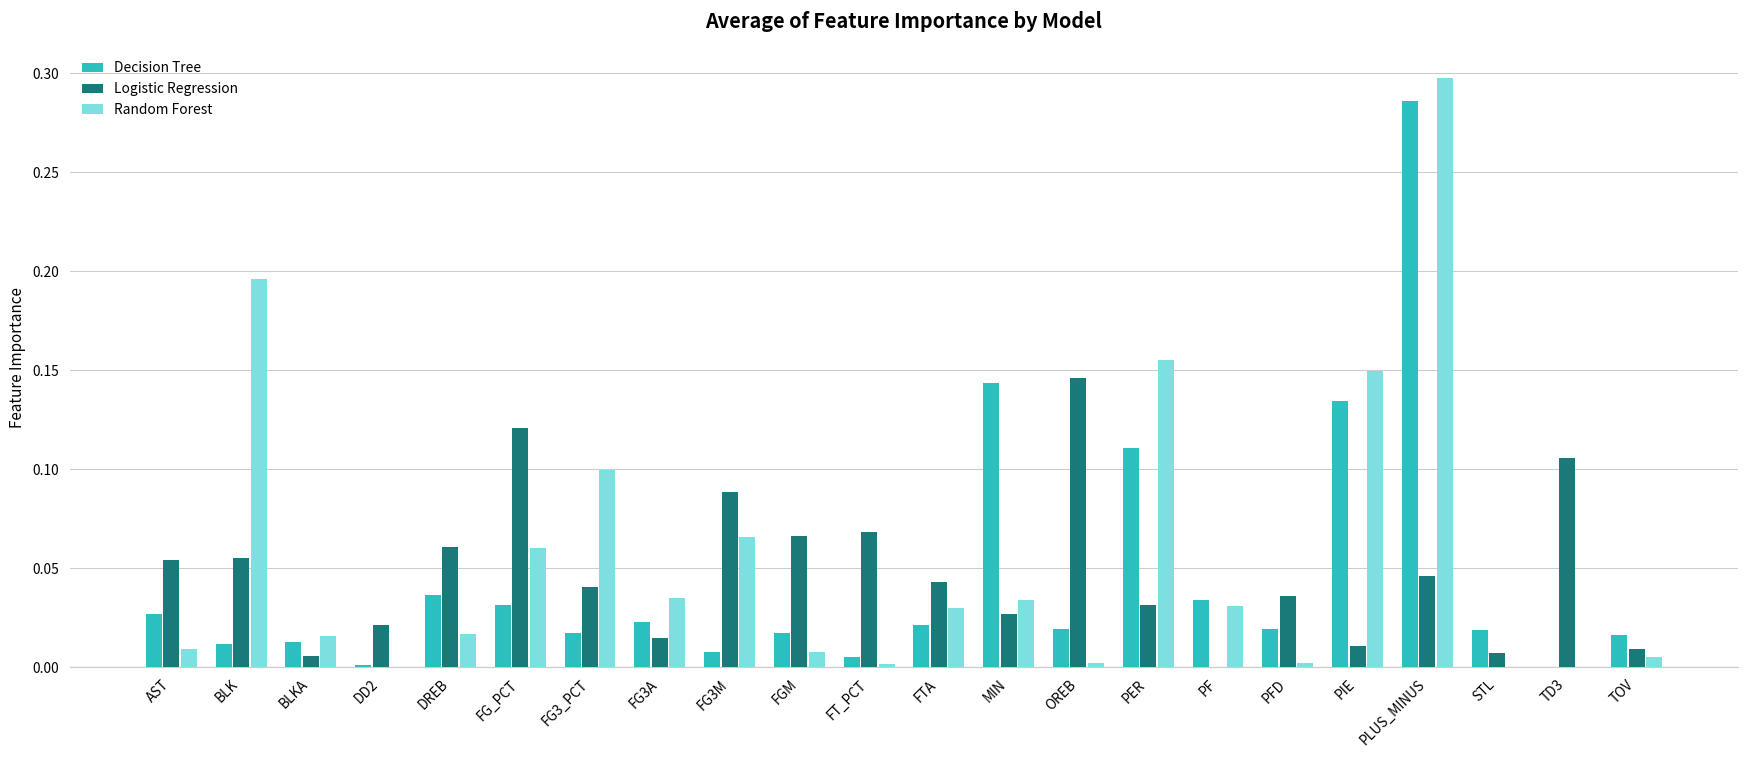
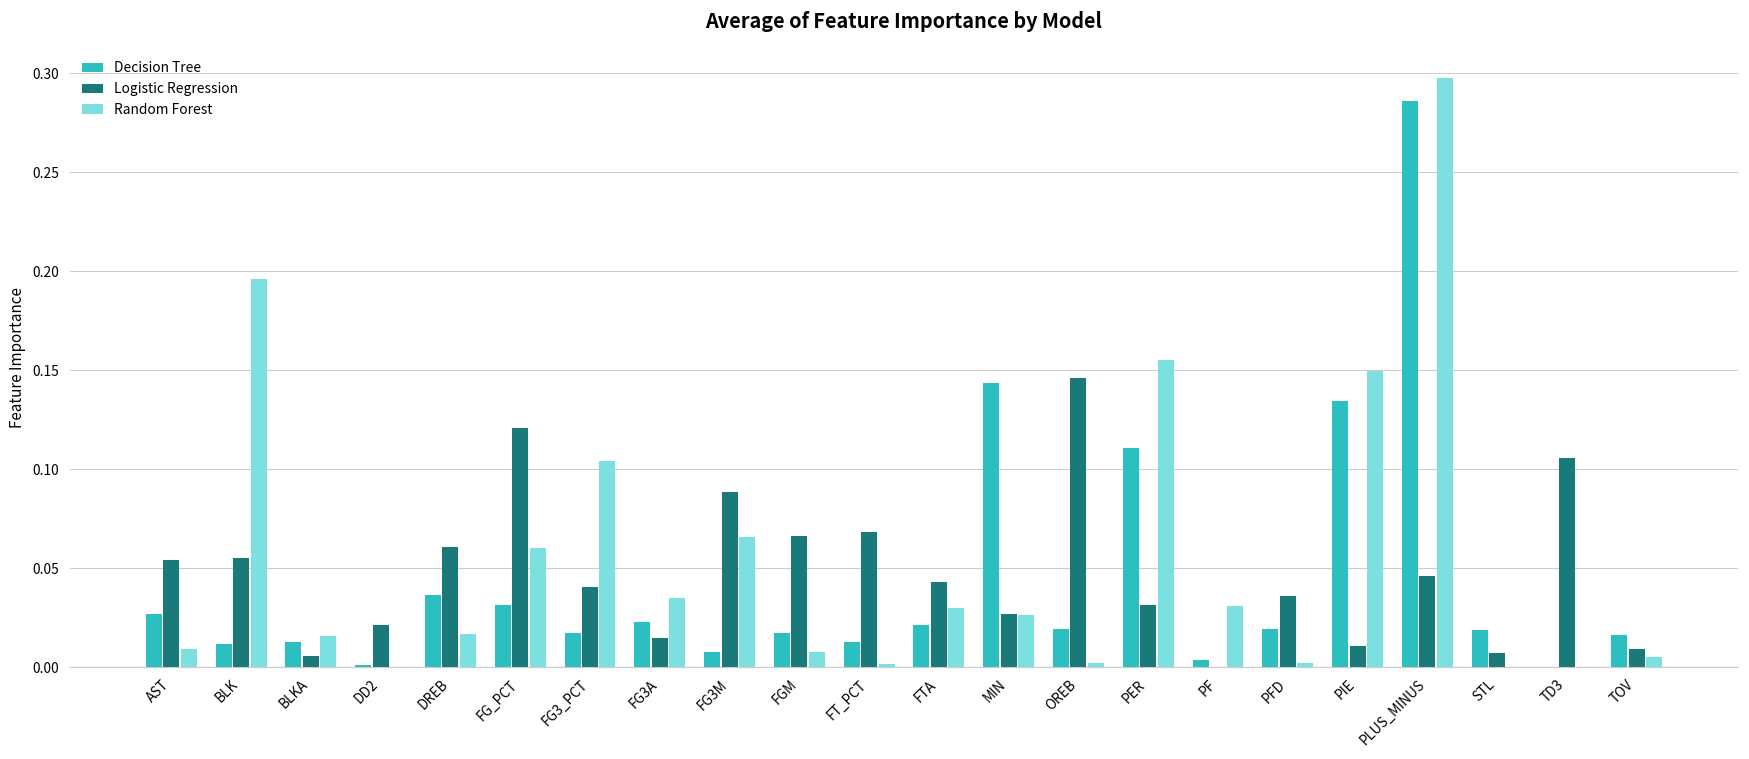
  {
    "Decision Tree": {
      "AST": 0.027,
      "BLK": 0.012,
      "BLKA": 0.012,
      "DREB": 0.036,
      "FG_PCT": 0.031,
      "FG3_PCT": 0.017,
      "FG3A": 0.023,
      "FG3M": 0.008,
      "FGM": 0.017,
-     "FT_PCT": 0.005,
+     "FT_PCT": 0.013,
      "FTA": 0.021,
      "MIN": 0.144,
      "OREB": 0.019,
      "PER": 0.110,
-     "PF": 0.034,
+     "PF": 0.004,
      "PFD": 0.019,
      "PIE": 0.134,
      "PLUS_MINUS": 0.286,
      "STL": 0.019,
      "TD3": 0.000,
      "TOV": 0.016
    },
    "Logistic Regression": {
      "AST": 0.054,
      "BLK": 0.055,
      "BLKA": 0.006,
      "DD2": 0.021,
      "DREB": 0.060,
      "FG_PCT": 0.121,
      "FG3_PCT": 0.040,
      "FG3A": 0.015,
      "FG3M": 0.089,
      "FGM": 0.066,
      "FT_PCT": 0.068,
      "FTA": 0.043,
      "MIN": 0.027,
      "OREB": 0.146,
      "PER": 0.031,
      "PF": 0.000,
      "PFD": 0.036,
      "PIE": 0.010,
      "PLUS_MINUS": 0.046,
      "STL": 0.007,
      "TD3": 0.106,
      "TOV": 0.009
    },
    "Random Forest": {
      "AST": 0.009,
      "BLK": 0.196,
      "BLKA": 0.015,
      "DD2": 0.000,
      "DREB": 0.017,
      "FG_PCT": 0.060,
-     "FG3_PCT": 0.100,
+     "FG3_PCT": 0.104,
      "FG3A": 0.035,
      "FG3M": 0.065,
      "FGM": 0.007,
      "FT_PCT": 0.002,
      "FTA": 0.030,
-     "MIN": 0.034,
+     "MIN": 0.026,
      "OREB": 0.002,
      "PER": 0.155,
      "PF": 0.031,
      "PFD": 0.002,
      "PIE": 0.150,
      "PLUS_MINUS": 0.297,
      "STL": 0.000,
      "TOV": 0.005
    }
  }
